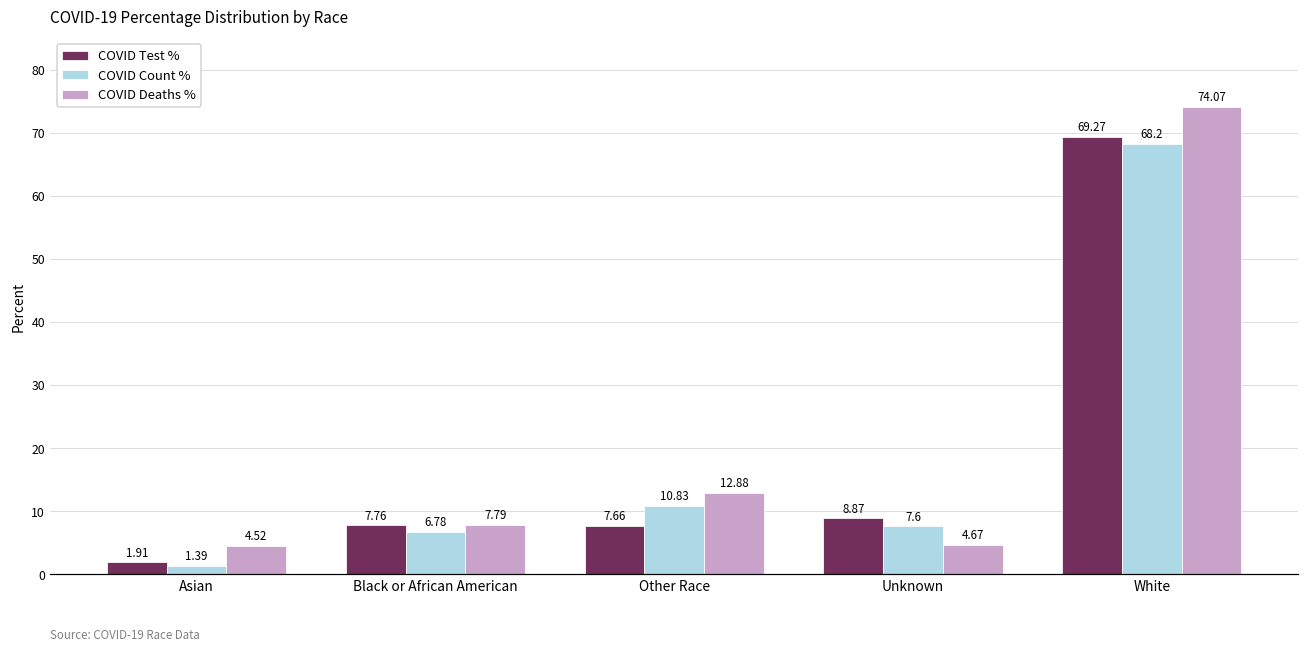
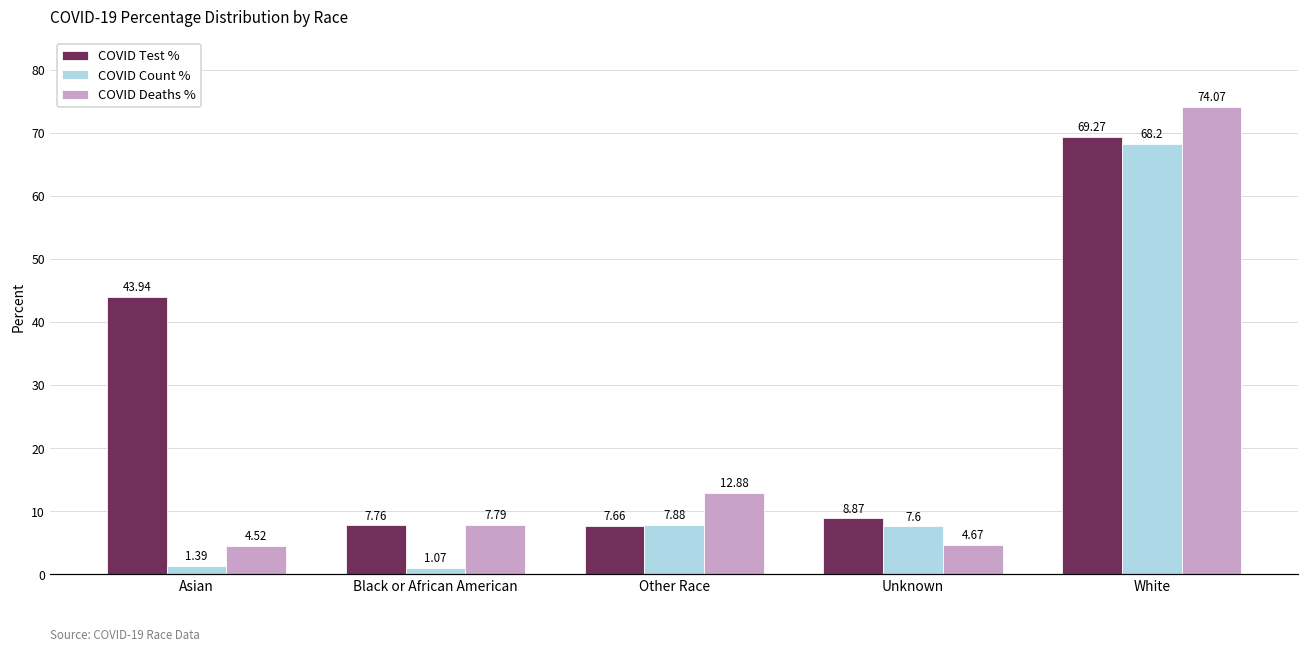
  {
    "COVID Test %": {
-     "Asian": 1.91,
+     "Asian": 43.94,
      "Black or African American": 7.76,
      "Other Race": 7.66,
      "Unknown": 8.87,
      "White": 69.27
    },
    "COVID Count %": {
      "Asian": 1.39,
-     "Black or African American": 6.78,
-     "Other Race": 10.83,
+     "Black or African American": 1.07,
+     "Other Race": 7.88,
      "Unknown": 7.6,
      "White": 68.2
    },
    "COVID Deaths %": {
      "Asian": 4.52,
      "Black or African American": 7.79,
      "Other Race": 12.88,
      "Unknown": 4.67,
      "White": 74.07
    }
  }
